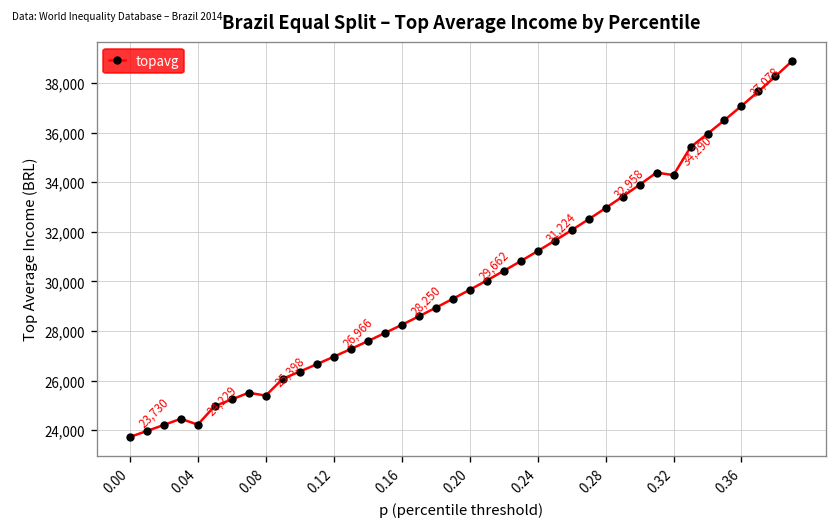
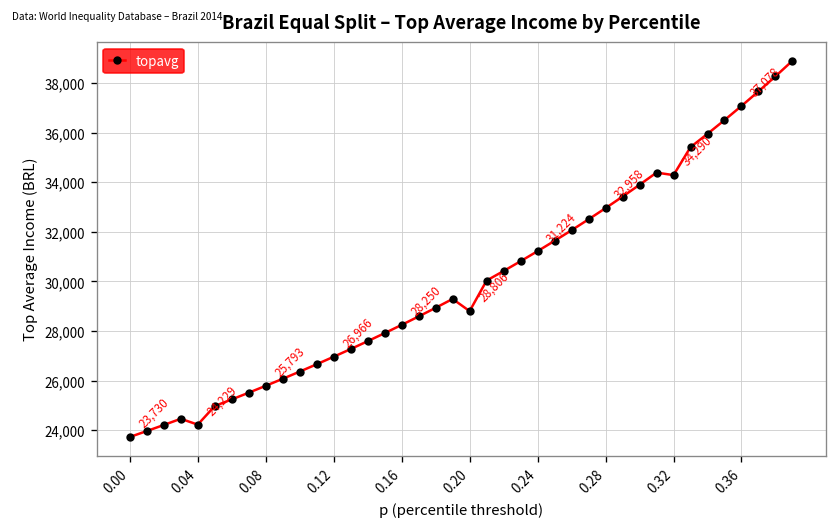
  {
-   "0.08": "25,398",
-   "0.20": "29,662"
+   "0.08": "25,793",
+   "0.20": "28,806"
  }
